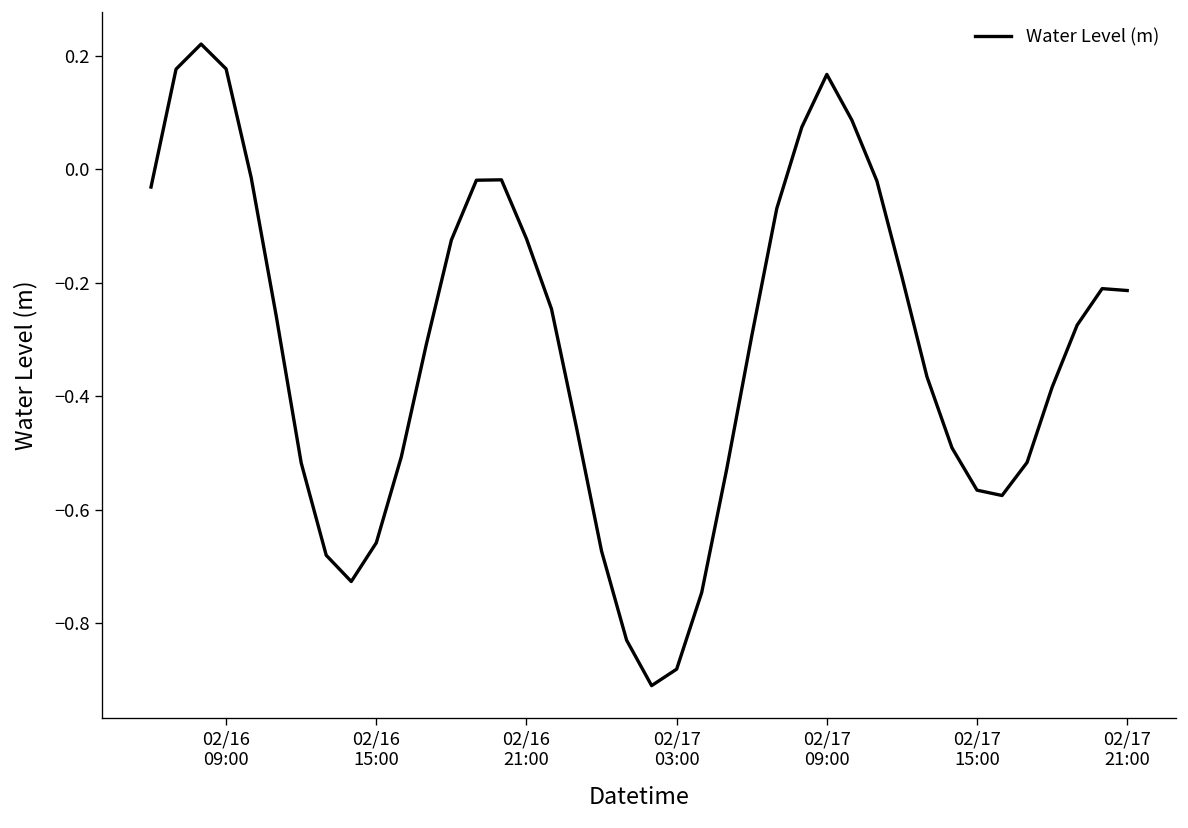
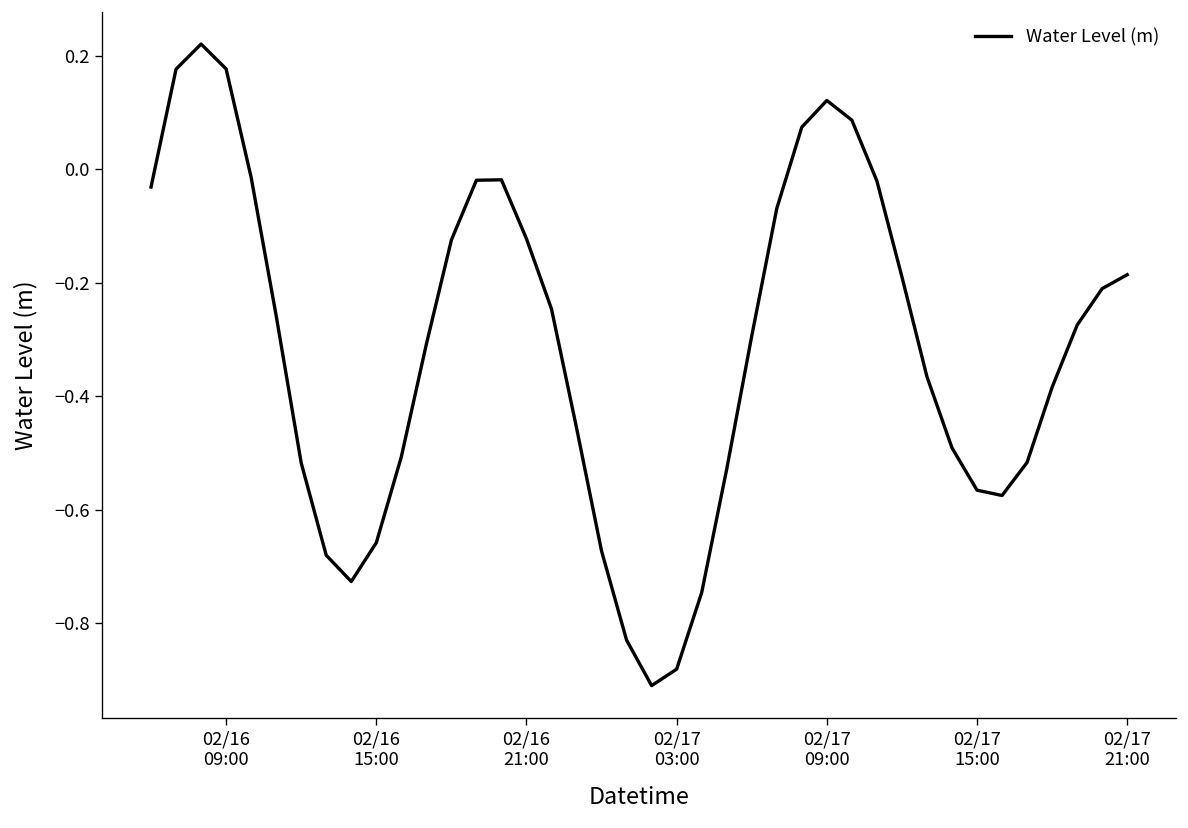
  {
    "02/16 09:00": 0.18,
    "02/16 15:00": -0.66,
    "02/16 21:00": -0.12,
    "02/17 03:00": -0.88,
-   "02/17 09:00": 0.17,
+   "02/17 09:00": 0.12,
    "02/17 15:00": -0.57,
-   "02/17 21:00": -0.21
+   "02/17 21:00": -0.19
  }
